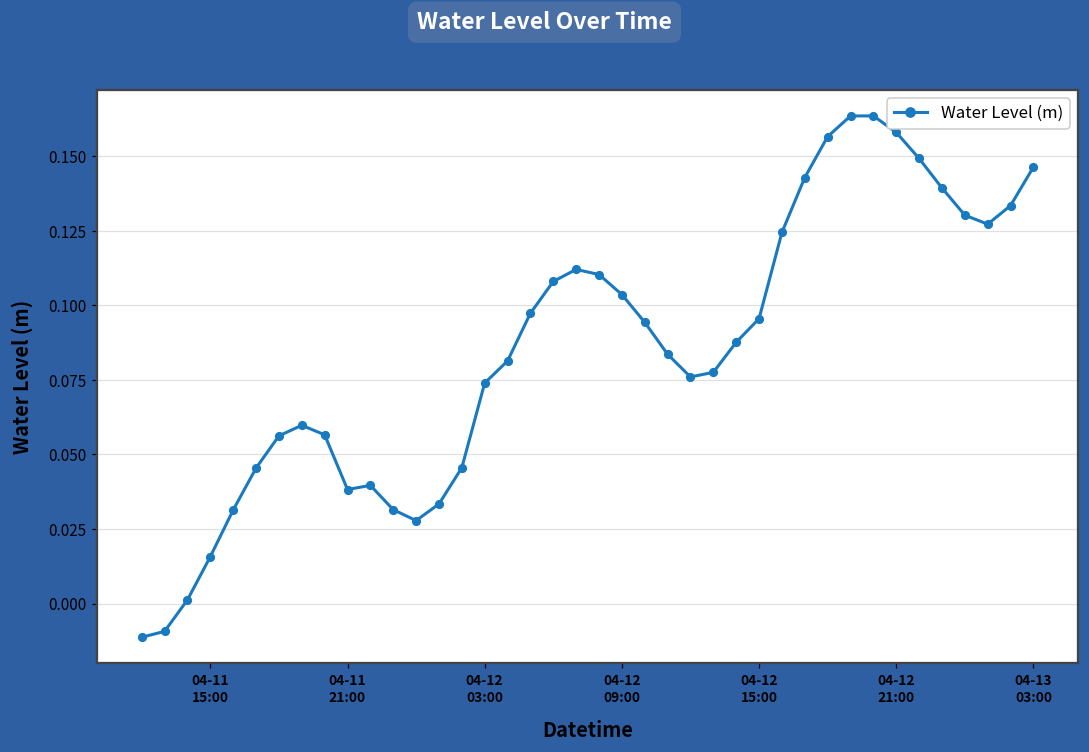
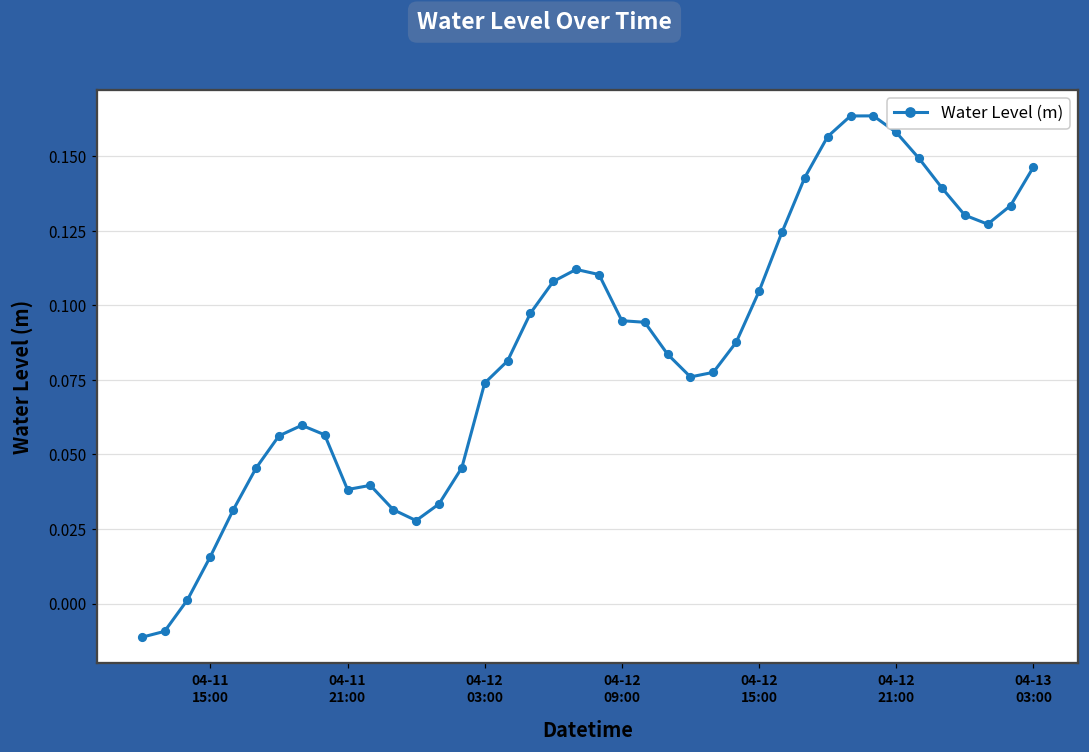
  {
    "04-11 15:00": 0.016,
    "04-11 21:00": 0.038,
    "04-12 03:00": 0.074,
-   "04-12 09:00": 0.104,
-   "04-12 15:00": 0.096,
+   "04-12 09:00": 0.095,
+   "04-12 15:00": 0.105,
    "04-12 21:00": 0.158,
    "04-13 03:00": 0.146
  }
